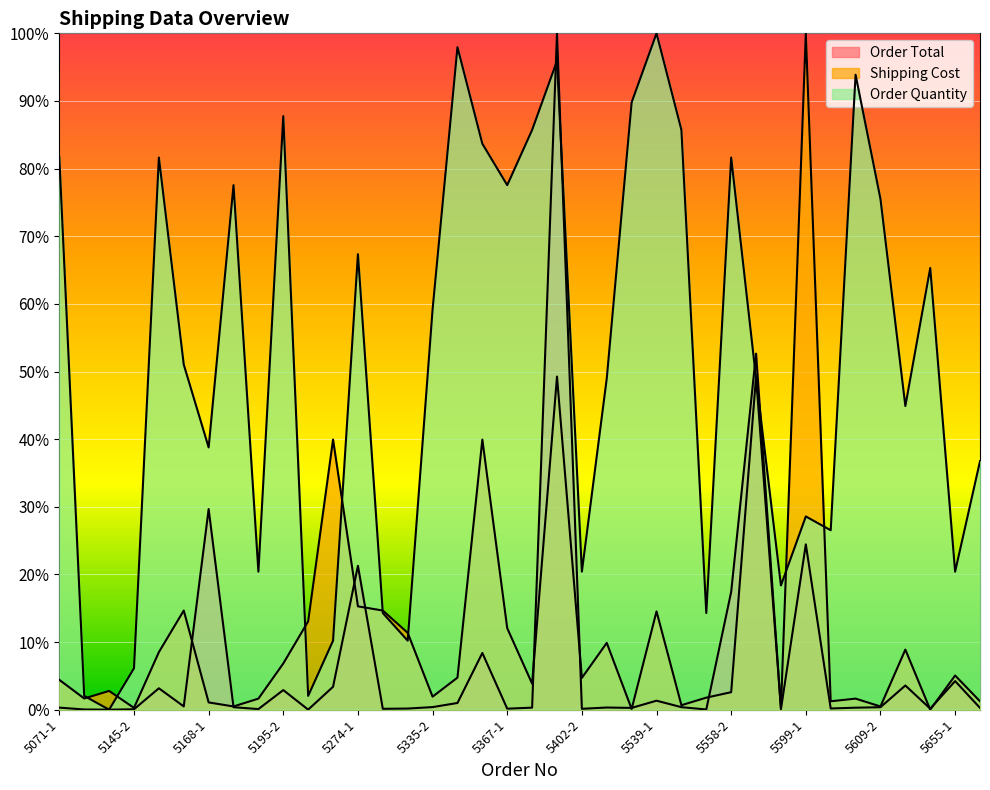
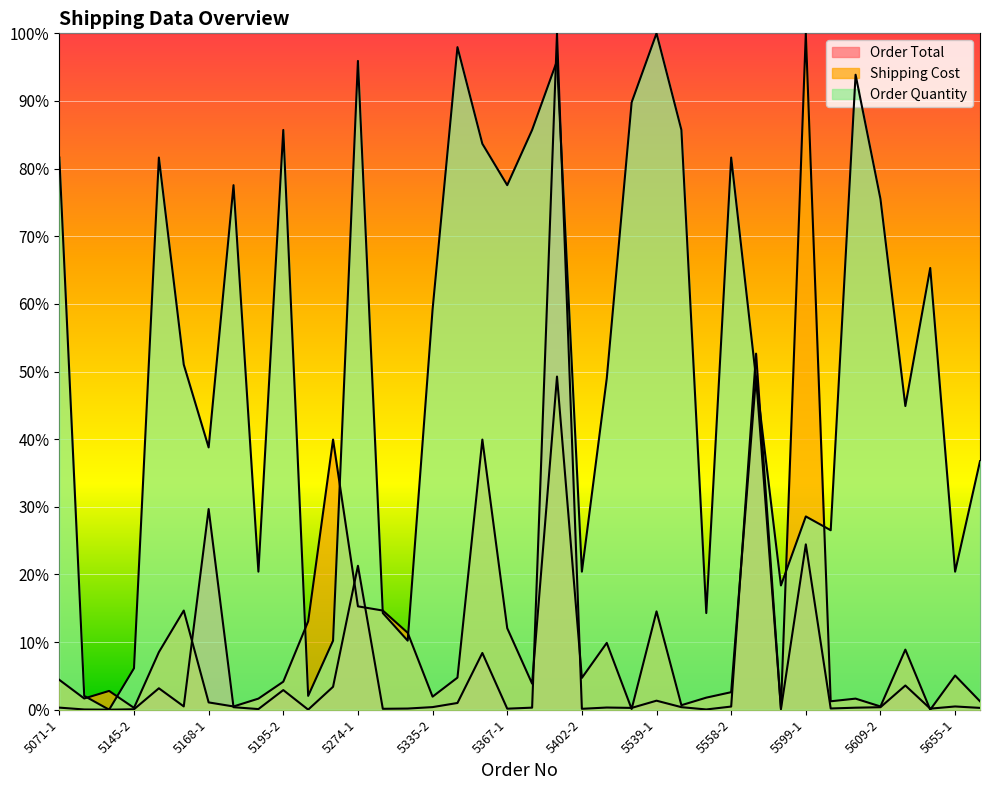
  {
    "Order Total": {
      "5071-1": "0%",
      "5168-1": "30%",
      "5195-2": "3%",
      "5274-1": "21%",
      "5335-2": "0%",
      "5367-1": "0%",
      "5402-2": "0%",
      "5539-1": "1%",
-     "5558-2": "17%",
+     "5558-2": "0%",
      "5599-1": "24%",
-     "5655-1": "4%"
+     "5655-1": "0%"
    },
    "Shipping Cost": {
      "5071-1": "4%",
      "5168-1": "1%",
-     "5195-2": "7%",
+     "5195-2": "4%",
      "5274-1": "15%",
      "5335-2": "2%",
      "5367-1": "12%",
      "5402-2": "5%",
      "5539-1": "15%",
      "5558-2": "3%",
      "5599-1": "100%",
      "5655-1": "5%"
    },
    "Order Quantity": {
      "5071-1": "82%",
      "5145-2": "6%",
      "5168-1": "39%",
-     "5195-2": "88%",
-     "5274-1": "67%",
+     "5195-2": "86%",
+     "5274-1": "96%",
      "5335-2": "59%",
      "5367-1": "78%",
      "5402-2": "20%",
      "5539-1": "100%",
      "5558-2": "82%",
      "5599-1": "29%",
      "5609-2": "76%",
      "5655-1": "20%"
    }
  }
